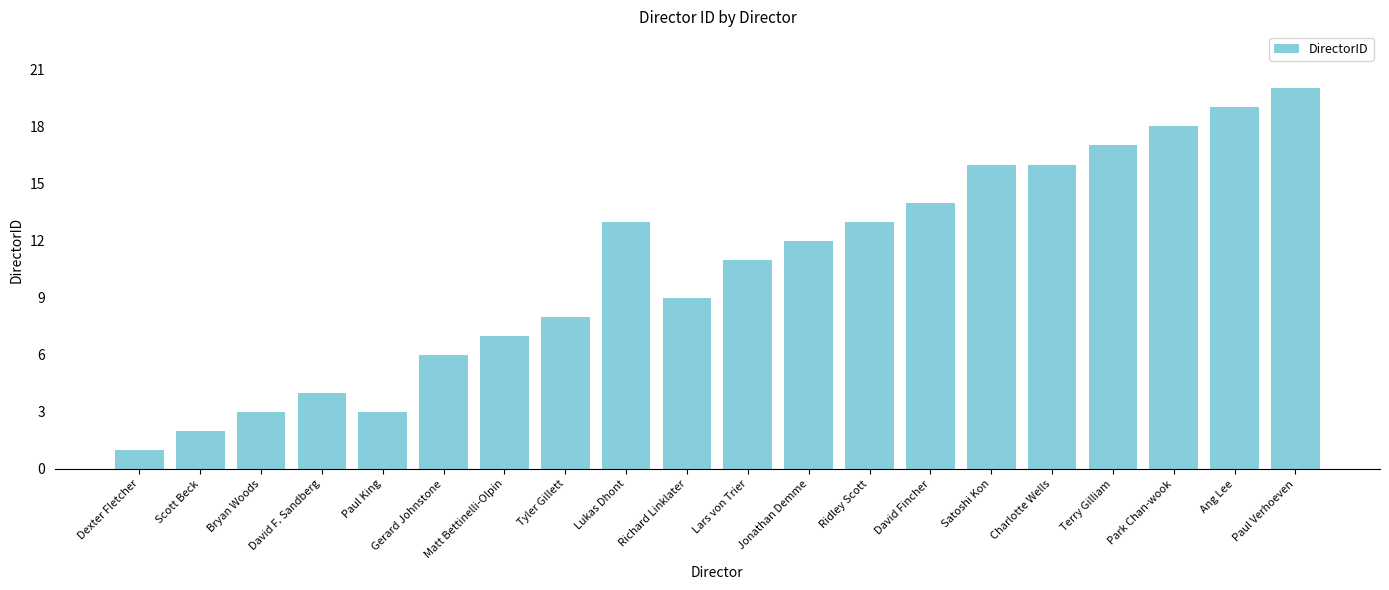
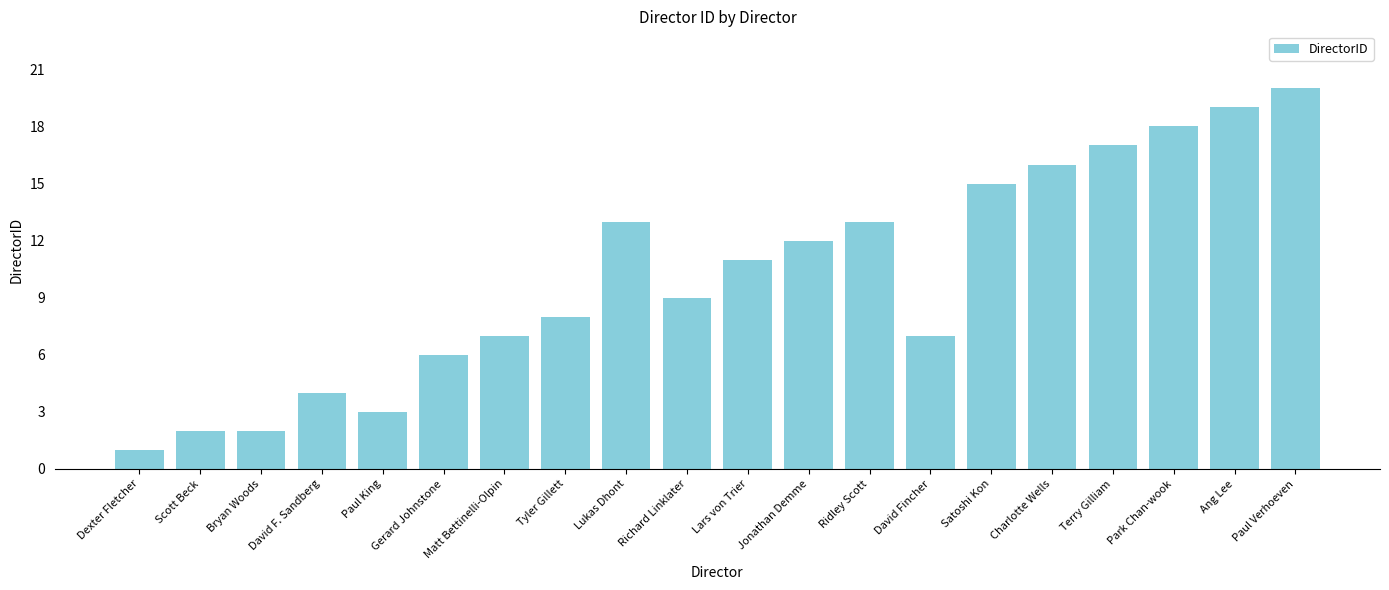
  {
    "Dexter Fletcher": 1,
    "Scott Beck": 2,
-   "Bryan Woods": 3,
+   "Bryan Woods": 2,
    "David F. Sandberg": 4,
    "Paul King": 3,
    "Gerard Johnstone": 6,
    "Matt Bettinelli-Olpin": 7,
    "Tyler Gillett": 8,
    "Lukas Dhont": 13,
    "Richard Linklater": 9,
    "Lars von Trier": 11,
    "Jonathan Demme": 12,
    "Ridley Scott": 13,
-   "David Fincher": 14,
-   "Satoshi Kon": 16,
+   "David Fincher": 7,
+   "Satoshi Kon": 15,
    "Charlotte Wells": 16,
    "Terry Gilliam": 17,
    "Park Chan-wook": 18,
    "Ang Lee": 19,
    "Paul Verhoeven": 20
  }
